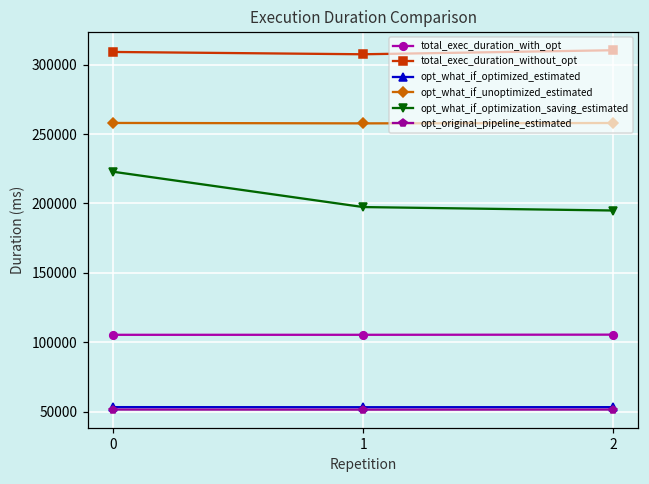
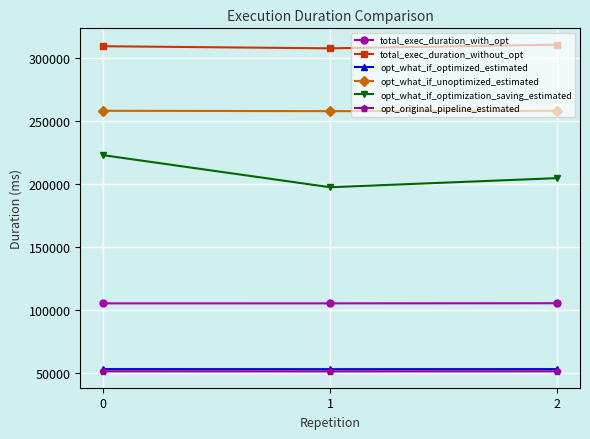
  {
    "opt_what_if_optimization_saving_estimated": {
      "0": 223000,
      "1": 197000,
-     "2": 195000
+     "2": 205000
    }
  }
